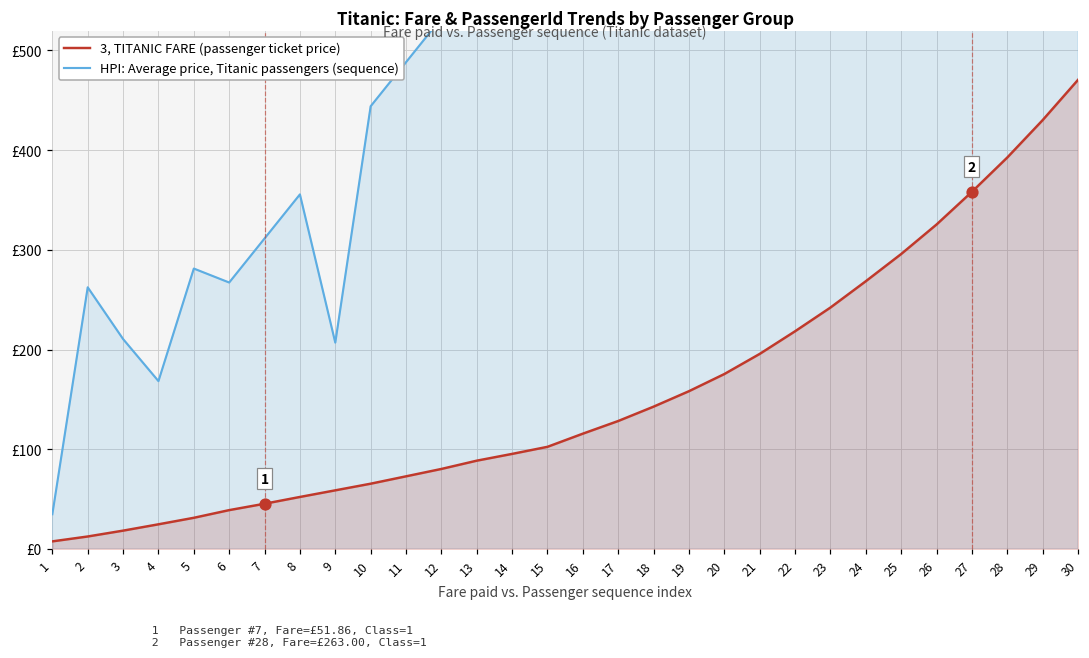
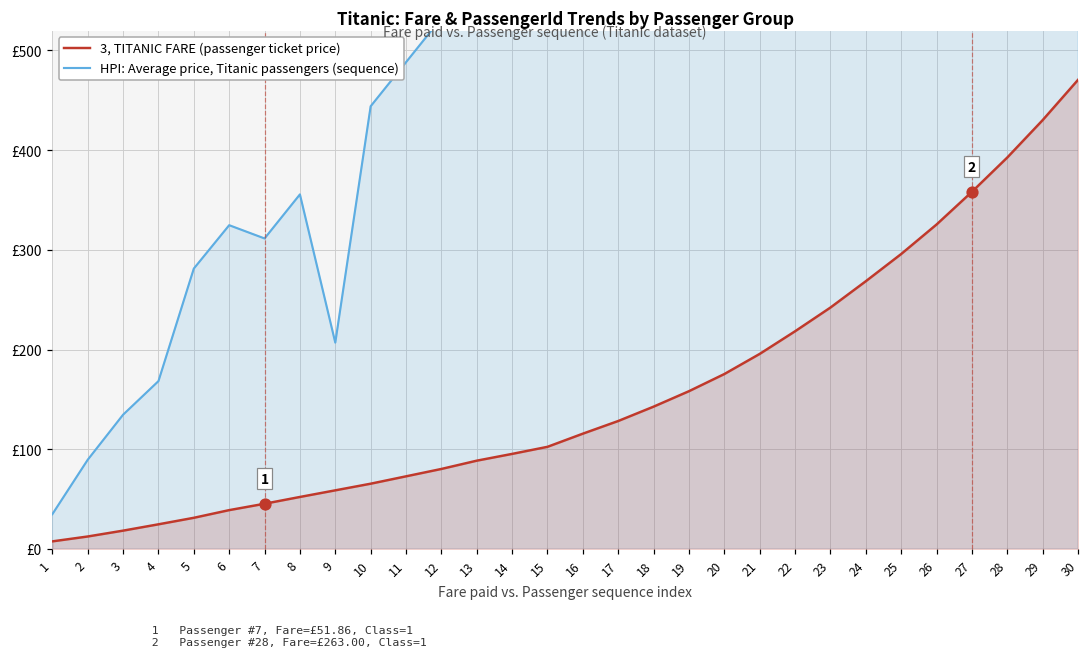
  {
    "HPI: Average price, Titanic passengers (sequence)": {
      "1": "£30",
-     "2": "£260",
-     "3": "£210",
+     "2": "£90",
+     "3": "£130",
      "4": "£170",
      "5": "£280",
-     "6": "£270",
+     "6": "£320",
      "7": "£310",
      "8": "£360",
      "9": "£210",
      "10": "£440"
    }
  }
